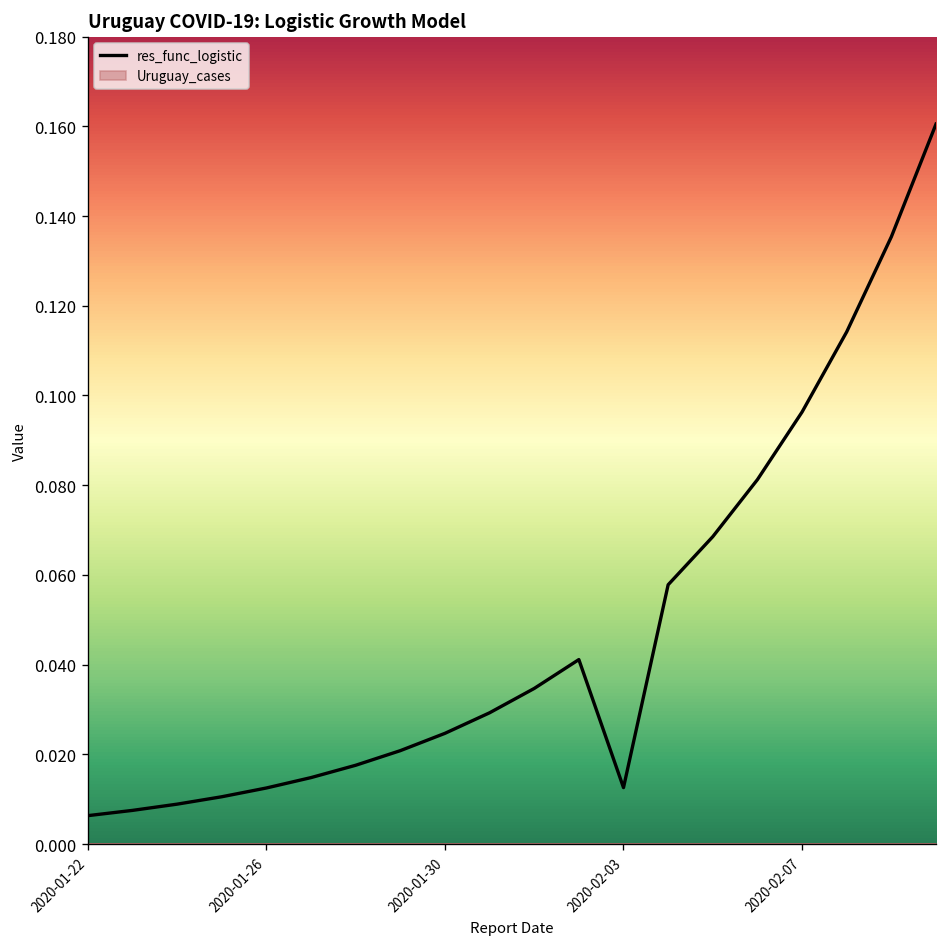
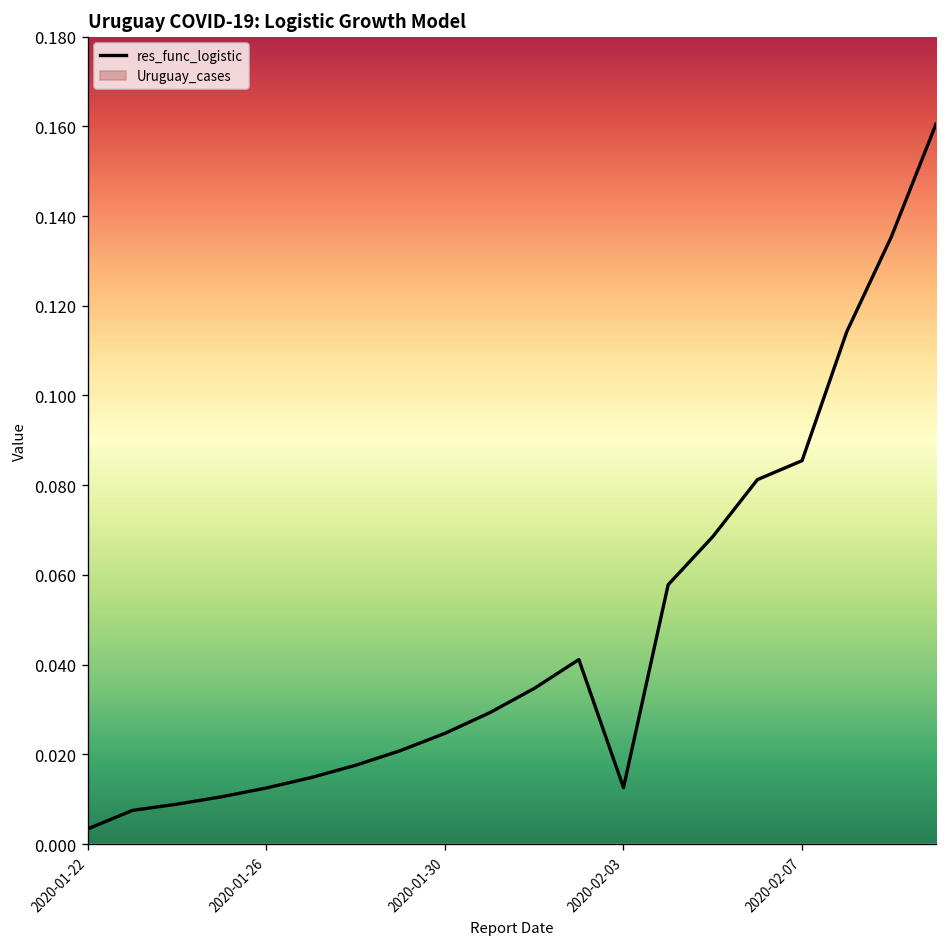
  {
    "res_func_logistic": {
-     "2020-01-22": 0.006,
+     "2020-01-22": 0.003,
      "2020-01-26": 0.012,
      "2020-01-30": 0.025,
      "2020-02-03": 0.013,
-     "2020-02-07": 0.096
+     "2020-02-07": 0.085
    },
    "Uruguay_cases": {
      "2020-01-22": 0.000,
      "2020-01-26": 0.000,
      "2020-01-30": 0.000,
      "2020-02-03": 0.000,
      "2020-02-07": 0.000
    }
  }
